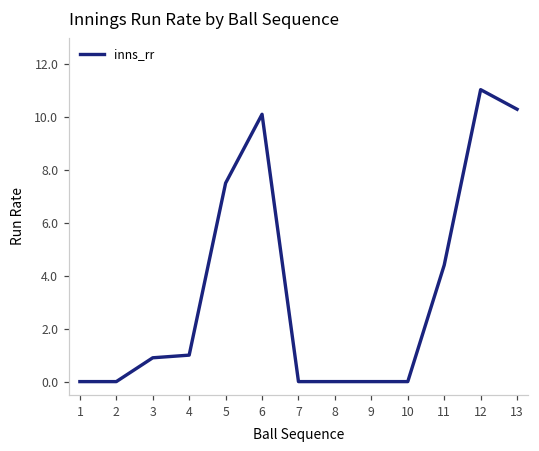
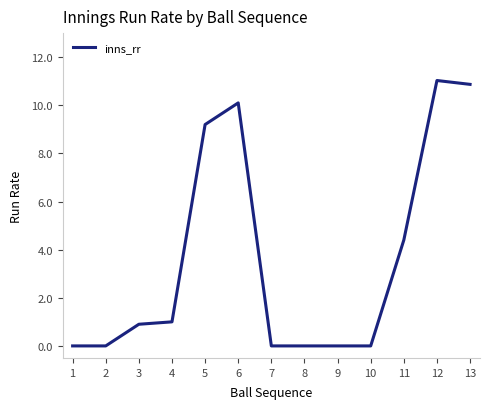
  {
    "1": 0.0,
    "2": 0.0,
    "3": 0.9,
    "4": 1.0,
-   "5": 7.5,
+   "5": 9.2,
    "6": 10.1,
    "7": 0.0,
    "8": 0.0,
    "9": 0.0,
    "10": 0.0,
    "11": 4.4,
    "12": 11.0,
-   "13": 10.3
+   "13": 10.9
  }
